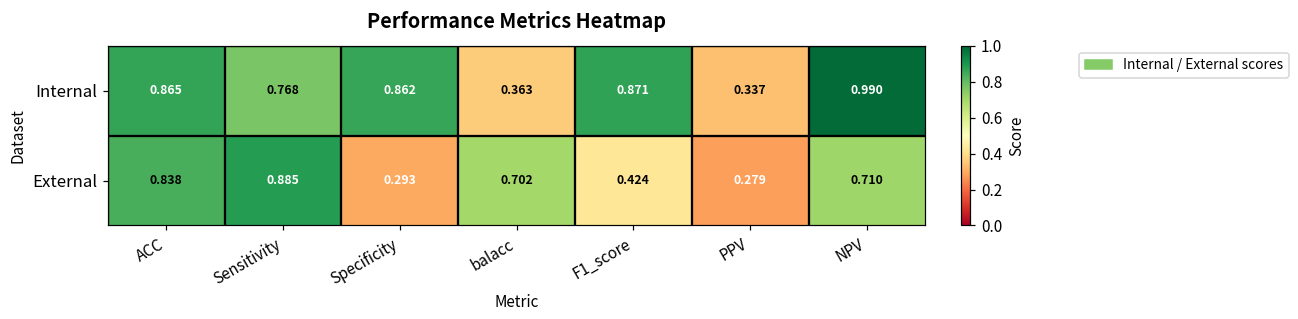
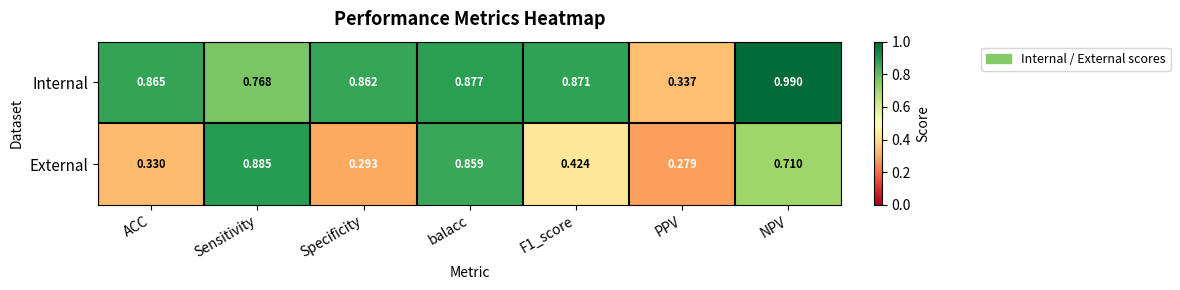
  {
    "Internal": {
      "ACC": 0.865,
      "Sensitivity": 0.768,
      "Specificity": 0.862,
-     "balacc": 0.363,
+     "balacc": 0.877,
      "F1_score": 0.871,
      "PPV": 0.337,
      "NPV": 0.990
    },
    "External": {
-     "ACC": 0.838,
+     "ACC": 0.330,
      "Sensitivity": 0.885,
      "Specificity": 0.293,
-     "balacc": 0.702,
+     "balacc": 0.859,
      "F1_score": 0.424,
      "PPV": 0.279,
      "NPV": 0.710
    }
  }
